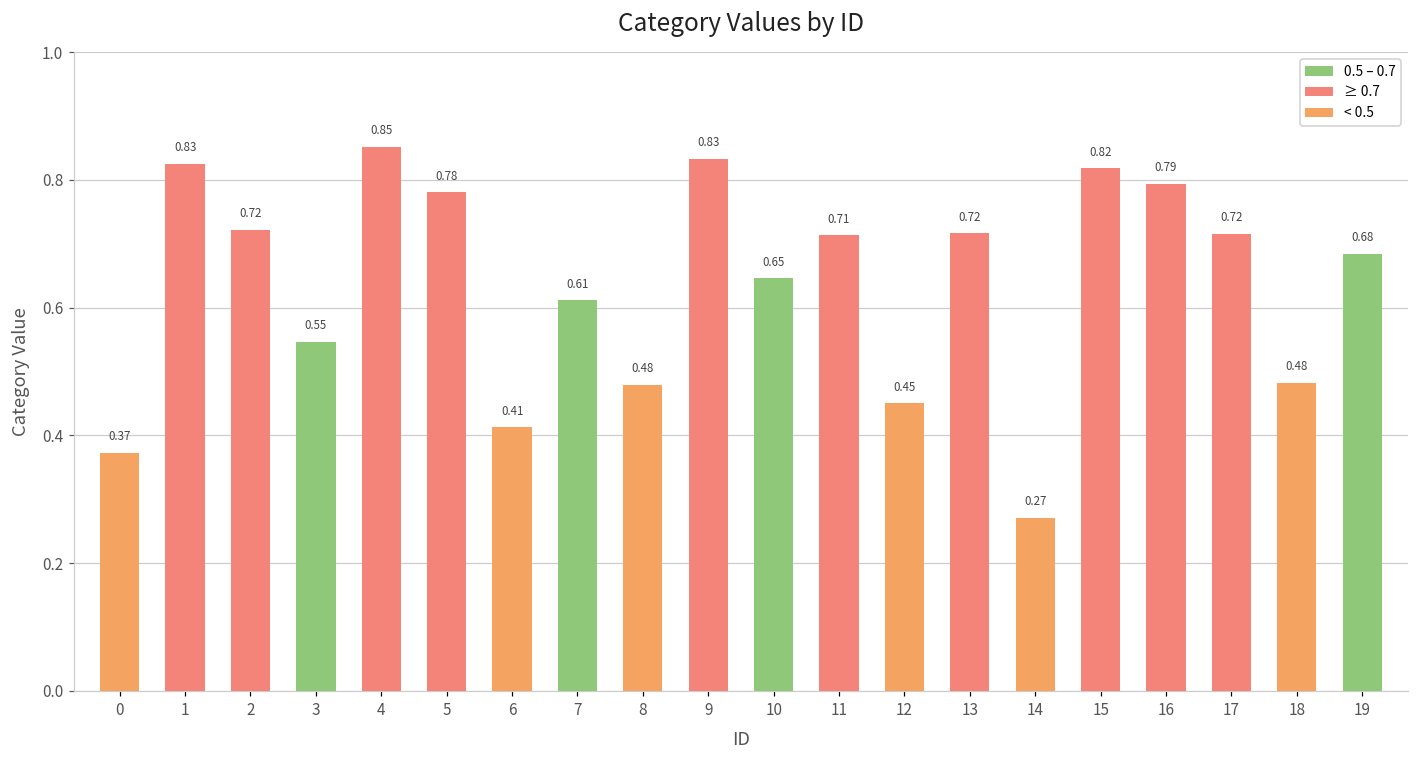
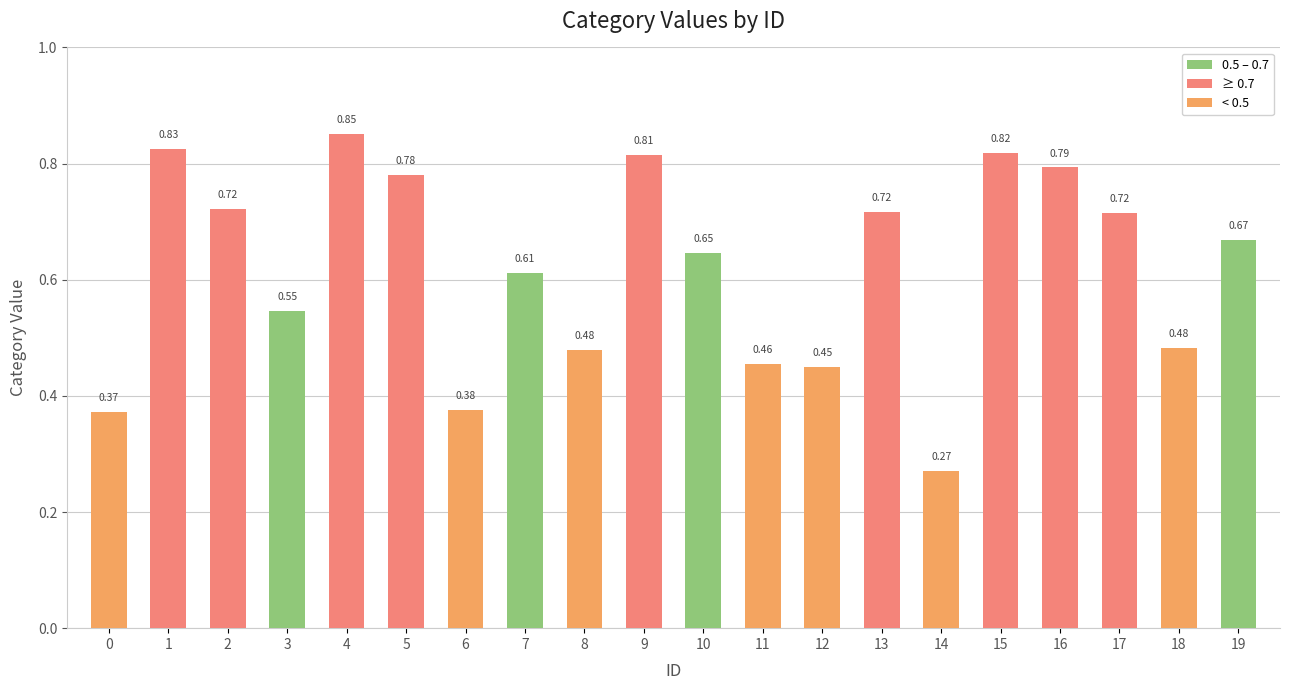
  {
    "0": 0.37,
    "1": 0.83,
    "2": 0.72,
    "3": 0.55,
    "4": 0.85,
    "5": 0.78,
-   "6": 0.41,
+   "6": 0.38,
    "7": 0.61,
    "8": 0.48,
-   "9": 0.83,
+   "9": 0.81,
    "10": 0.65,
-   "11": 0.71,
+   "11": 0.46,
    "12": 0.45,
    "13": 0.72,
    "14": 0.27,
    "15": 0.82,
    "16": 0.79,
    "17": 0.72,
    "18": 0.48,
-   "19": 0.68
+   "19": 0.67
  }
